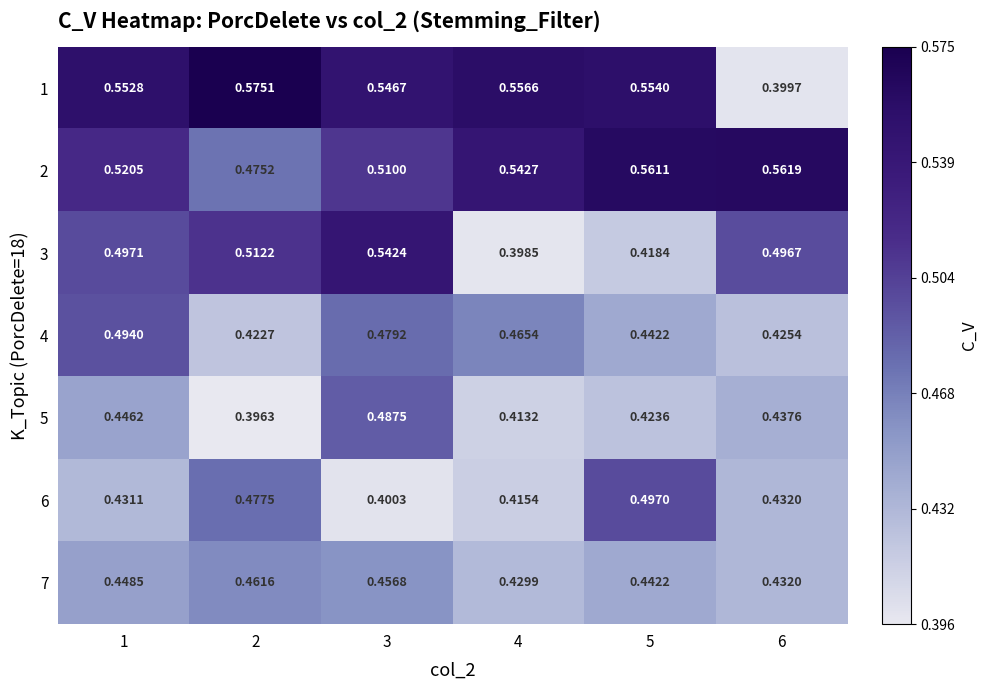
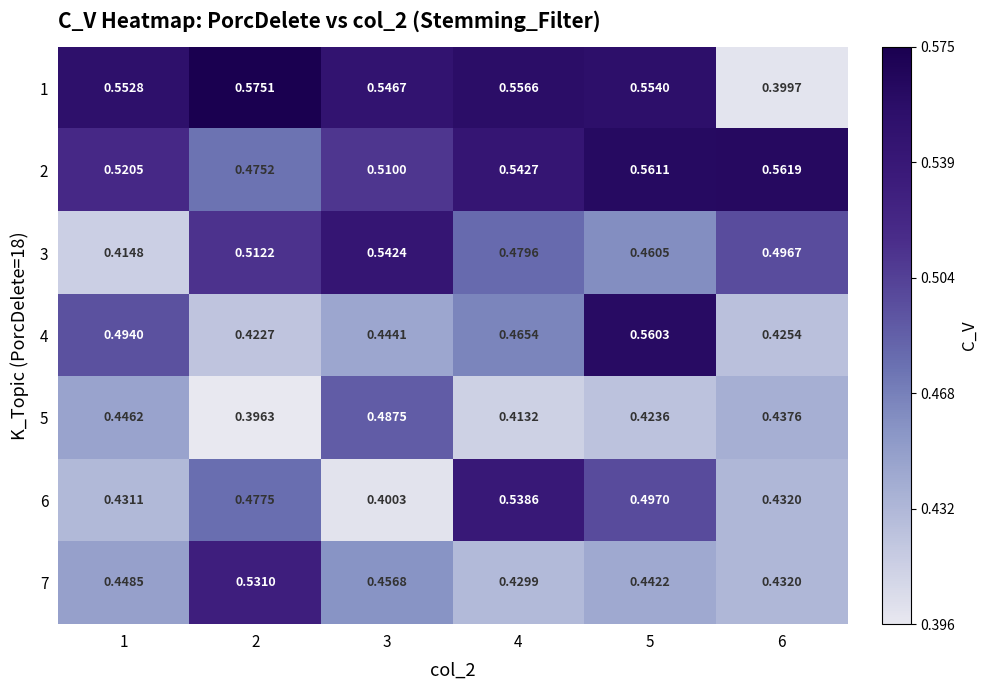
  {
    "1": {
      "1": 0.5528,
      "2": 0.5751,
      "3": 0.5467,
      "4": 0.5566,
      "5": 0.5540,
      "6": 0.3997
    },
    "2": {
      "1": 0.5205,
      "2": 0.4752,
      "3": 0.5100,
      "4": 0.5427,
      "5": 0.5611,
      "6": 0.5619
    },
    "3": {
-     "1": 0.4971,
+     "1": 0.4148,
      "2": 0.5122,
      "3": 0.5424,
-     "4": 0.3985,
-     "5": 0.4184,
+     "4": 0.4796,
+     "5": 0.4605,
      "6": 0.4967
    },
    "4": {
      "1": 0.4940,
      "2": 0.4227,
-     "3": 0.4792,
+     "3": 0.4441,
      "4": 0.4654,
-     "5": 0.4422,
+     "5": 0.5603,
      "6": 0.4254
    },
    "5": {
      "1": 0.4462,
      "2": 0.3963,
      "3": 0.4875,
      "4": 0.4132,
      "5": 0.4236,
      "6": 0.4376
    },
    "6": {
      "1": 0.4311,
      "2": 0.4775,
      "3": 0.4003,
-     "4": 0.4154,
+     "4": 0.5386,
      "5": 0.4970,
      "6": 0.4320
    },
    "7": {
      "1": 0.4485,
-     "2": 0.4616,
+     "2": 0.5310,
      "3": 0.4568,
      "4": 0.4299,
      "5": 0.4422,
      "6": 0.4320
    }
  }
